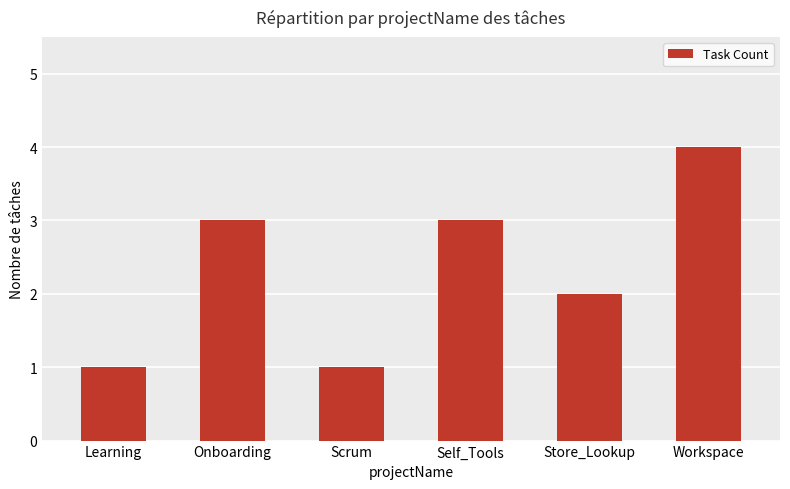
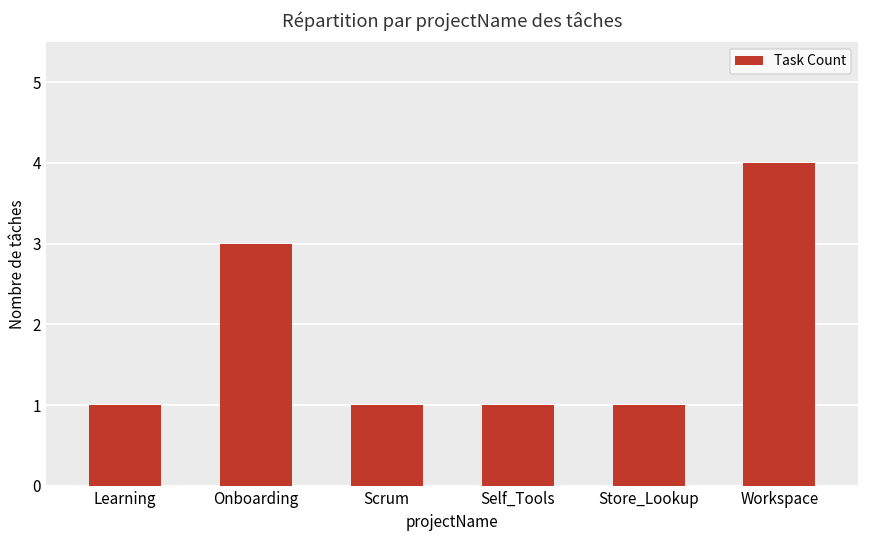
  {
    "Learning": 1,
    "Onboarding": 3,
    "Scrum": 1,
-   "Self_Tools": 3,
-   "Store_Lookup": 2,
+   "Self_Tools": 1,
+   "Store_Lookup": 1,
    "Workspace": 4
  }
